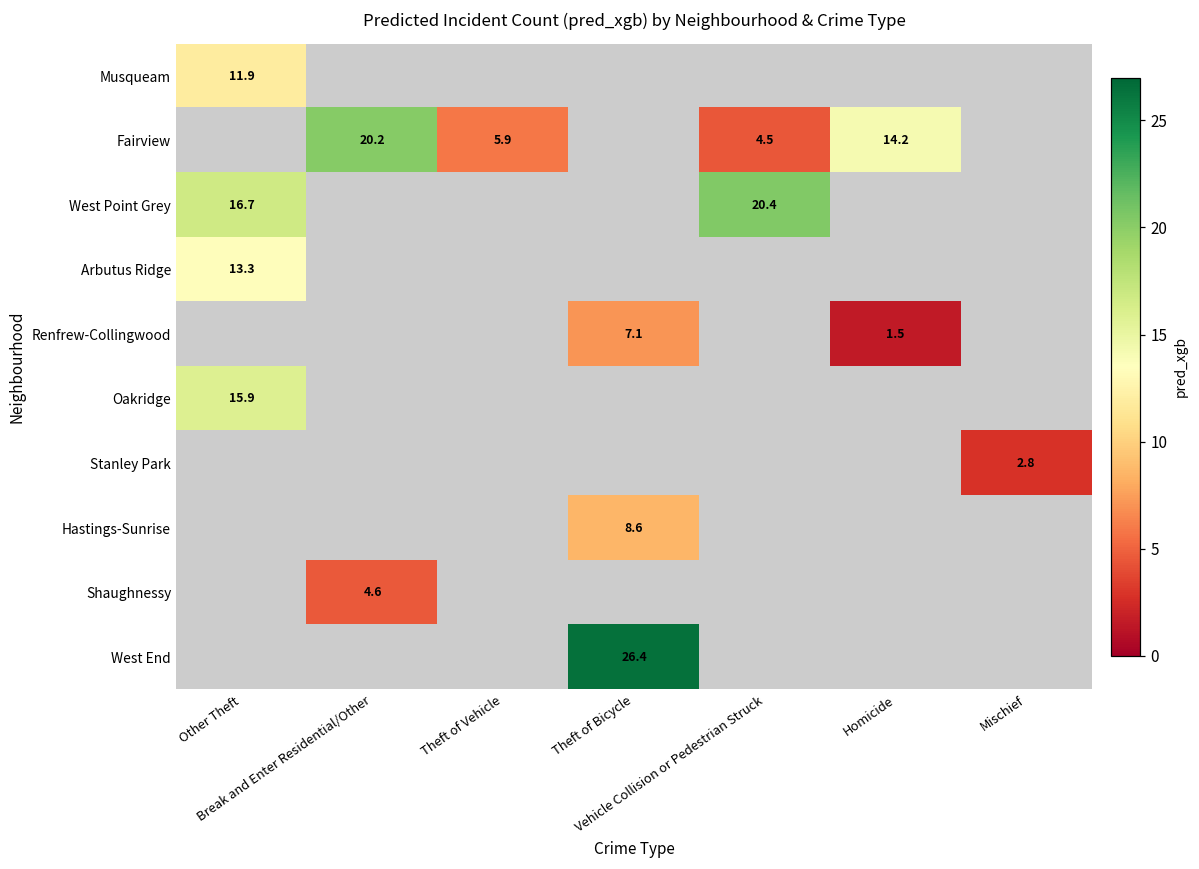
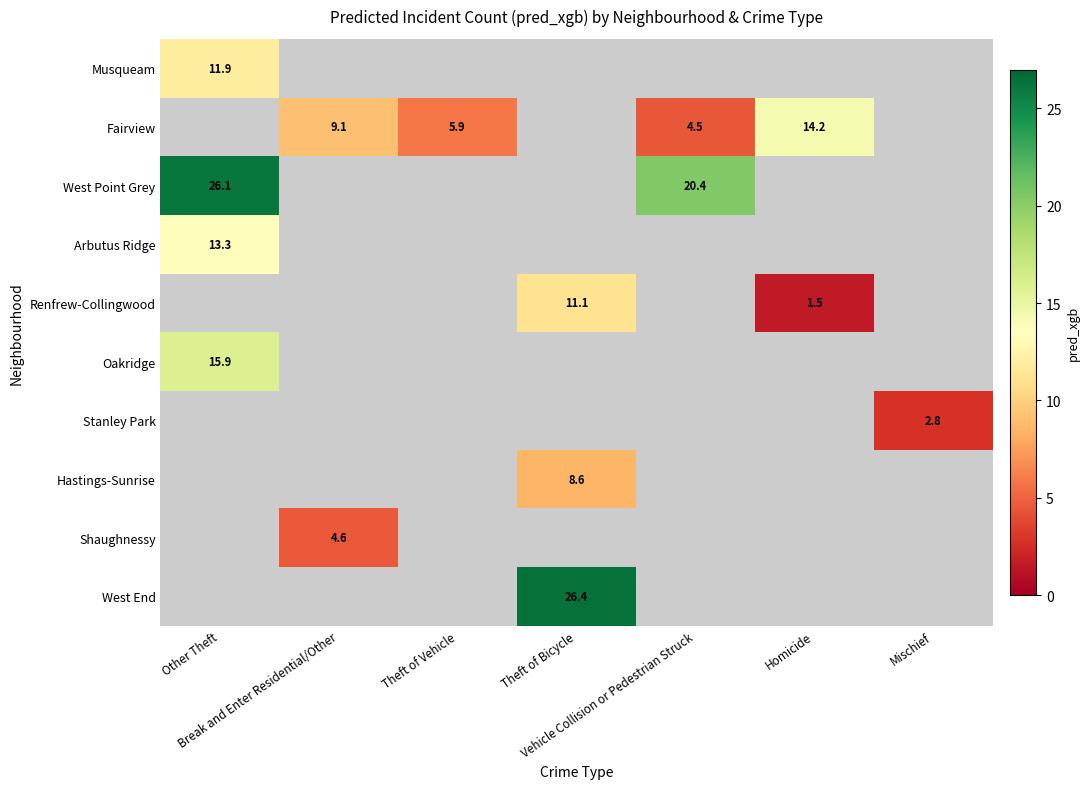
  {
    "Musqueam": {
      "Other Theft": 11.9
    },
    "Fairview": {
-     "Break and Enter Residential/Other": 20.2,
+     "Break and Enter Residential/Other": 9.1,
      "Theft of Vehicle": 5.9,
      "Vehicle Collision or Pedestrian Struck": 4.5,
      "Homicide": 14.2
    },
    "West Point Grey": {
-     "Other Theft": 16.7,
+     "Other Theft": 26.1,
      "Vehicle Collision or Pedestrian Struck": 20.4
    },
    "Arbutus Ridge": {
      "Other Theft": 13.3
    },
    "Renfrew-Collingwood": {
-     "Theft of Bicycle": 7.1,
+     "Theft of Bicycle": 11.1,
      "Homicide": 1.5
    },
    "Oakridge": {
      "Other Theft": 15.9
    },
    "Stanley Park": {
      "Mischief": 2.8
    },
    "Hastings-Sunrise": {
      "Theft of Bicycle": 8.6
    },
    "Shaughnessy": {
      "Break and Enter Residential/Other": 4.6
    },
    "West End": {
      "Theft of Bicycle": 26.4
    }
  }
